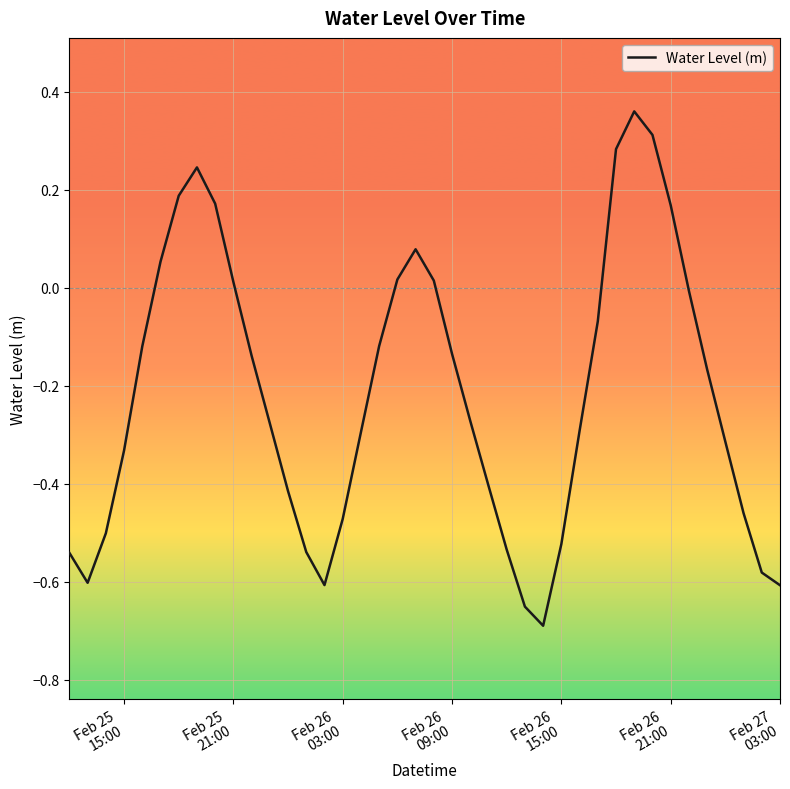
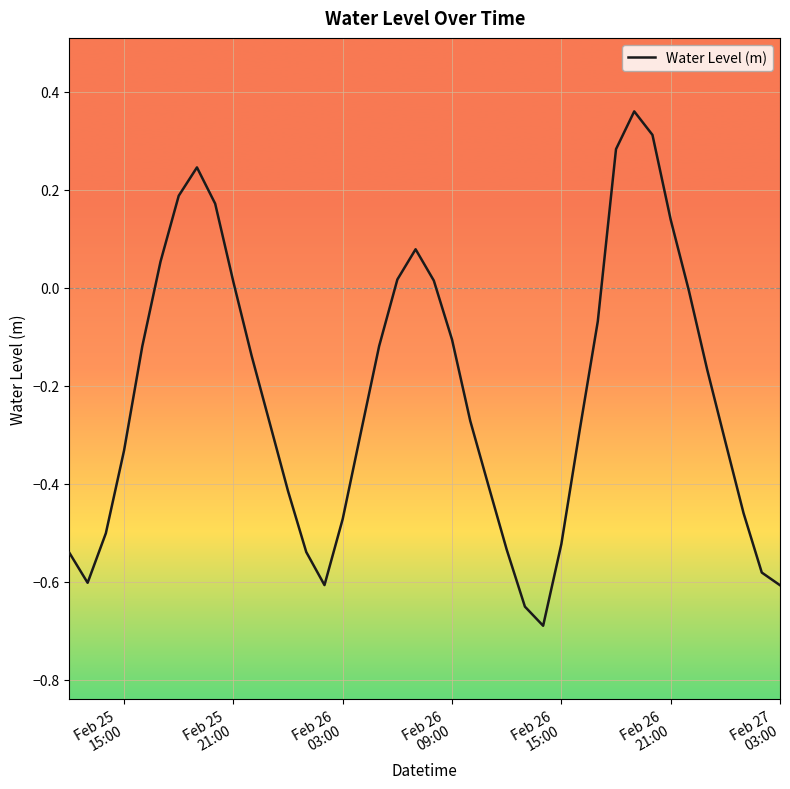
  {
    "Feb 25 15:00": -0.33,
    "Feb 25 21:00": 0.01,
    "Feb 26 03:00": -0.47,
-   "Feb 26 09:00": -0.13,
+   "Feb 26 09:00": -0.11,
    "Feb 26 15:00": -0.52,
-   "Feb 26 21:00": 0.17,
+   "Feb 26 21:00": 0.14,
    "Feb 27 03:00": -0.61
  }
